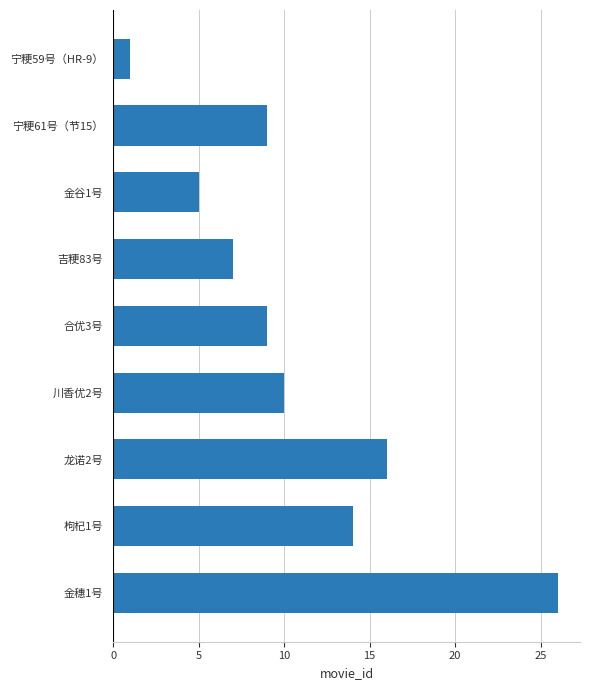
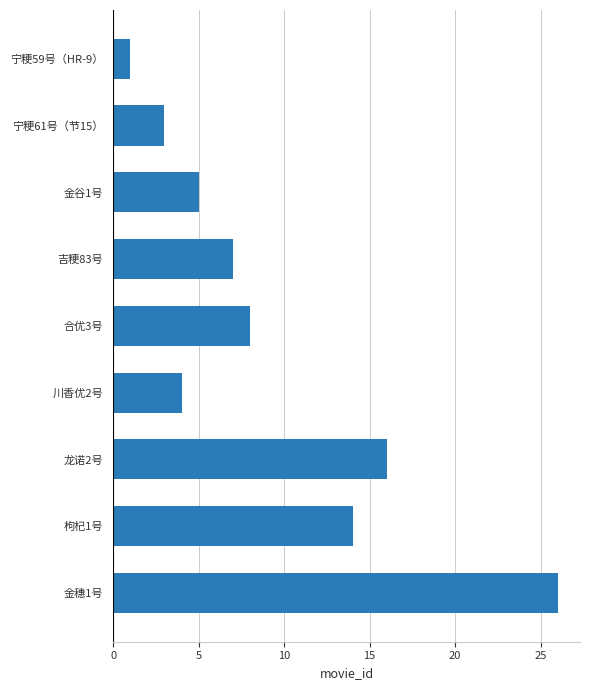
  {
    "宁粳59号（HR-9）": 1,
-   "宁粳61号（节15）": 9,
+   "宁粳61号（节15）": 3,
    "金谷1号": 5,
    "吉粳83号": 7,
-   "合优3号": 9,
-   "川香优2号": 10,
+   "合优3号": 8,
+   "川香优2号": 4,
    "龙诺2号": 16,
    "枸杞1号": 14,
    "金穗1号": 26
  }
